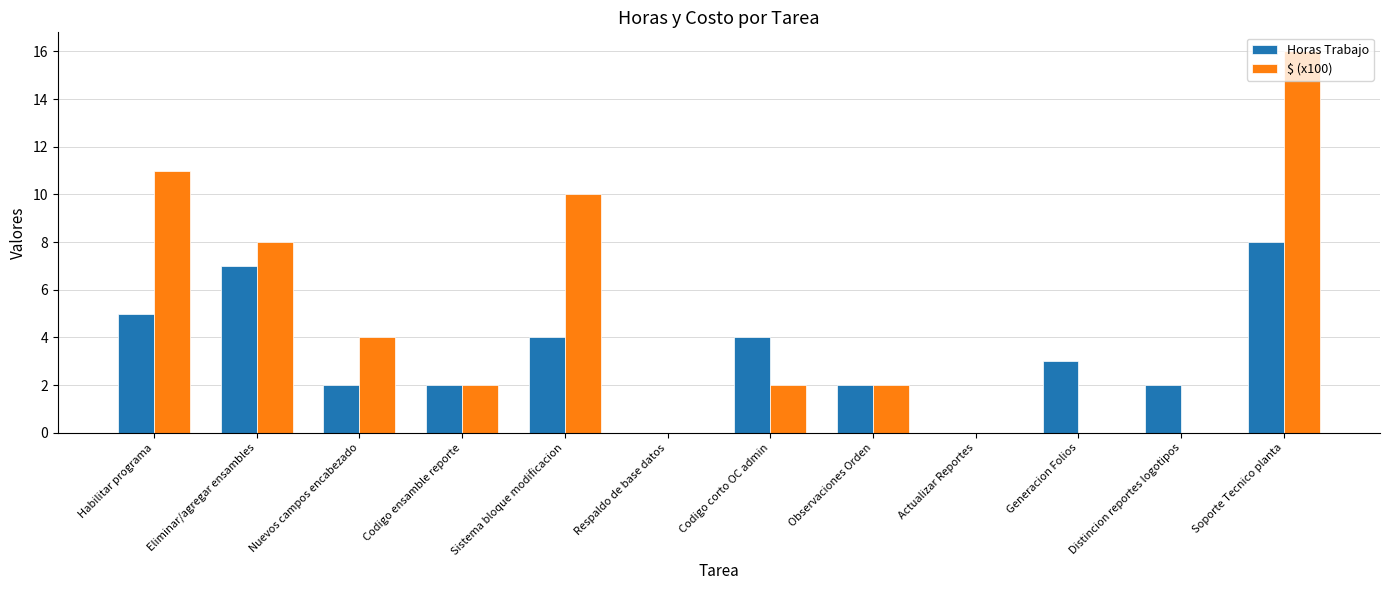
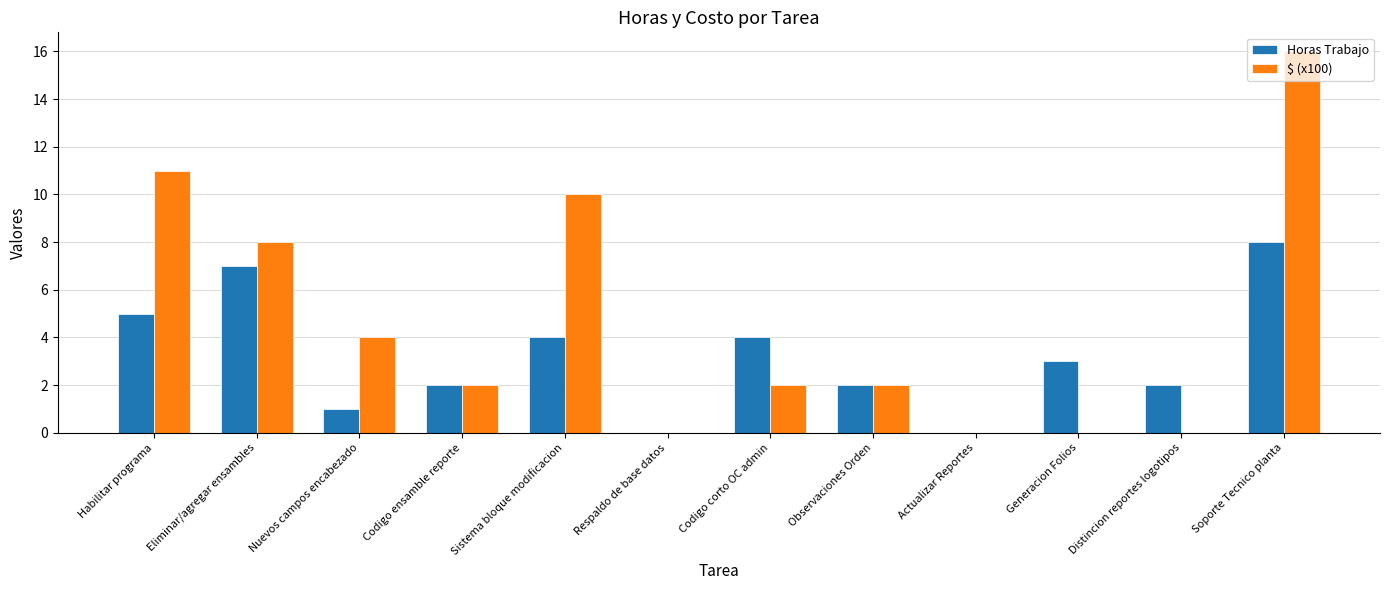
  {
    "Horas Trabajo": {
      "Habilitar programa": 5,
      "Eliminar/agregar ensambles": 7,
-     "Nuevos campos encabezado": 2,
+     "Nuevos campos encabezado": 1,
      "Codigo ensamble reporte": 2,
      "Sistema bloque modificacion": 4,
      "Respaldo de base datos": 0,
      "Codigo corto OC admin": 4,
      "Observaciones Orden": 2,
      "Actualizar Reportes": 0,
      "Generacion Folios": 3,
      "Distincion reportes logotipos": 2,
      "Soporte Tecnico planta": 8
    },
    "$ (x100)": {
      "Habilitar programa": 11,
      "Eliminar/agregar ensambles": 8,
      "Nuevos campos encabezado": 4,
      "Codigo ensamble reporte": 2,
      "Sistema bloque modificacion": 10,
      "Respaldo de base datos": 0,
      "Codigo corto OC admin": 2,
      "Observaciones Orden": 2,
      "Actualizar Reportes": 0,
      "Generacion Folios": 0,
      "Distincion reportes logotipos": 0
    }
  }
